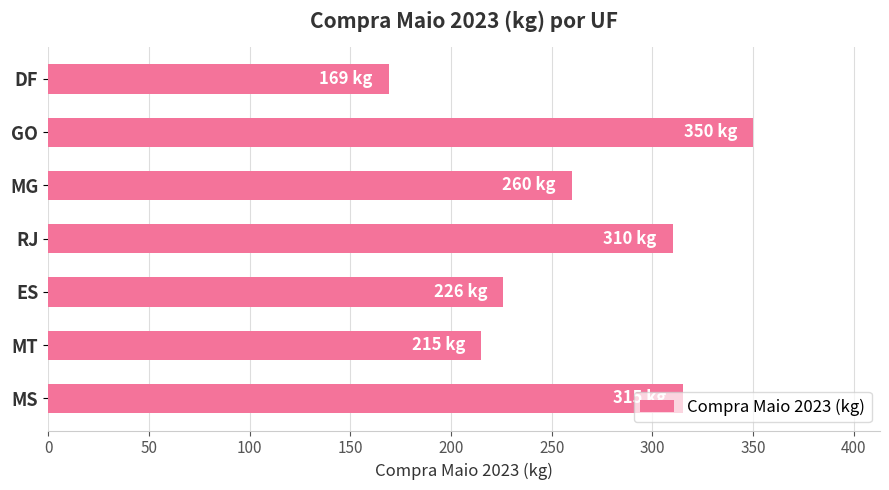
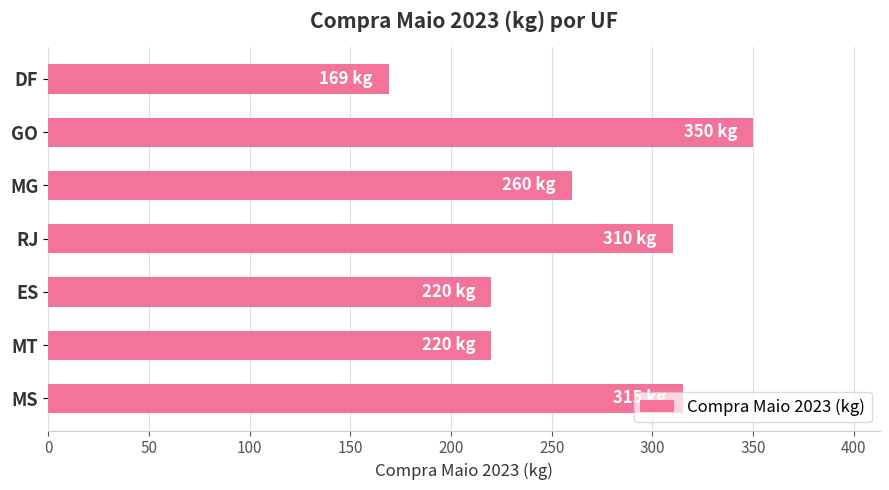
  {
    "DF": 169,
    "GO": 350,
    "MG": 260,
    "RJ": 310,
-   "ES": 226,
-   "MT": 215
+   "ES": 220,
+   "MT": 220
  }
